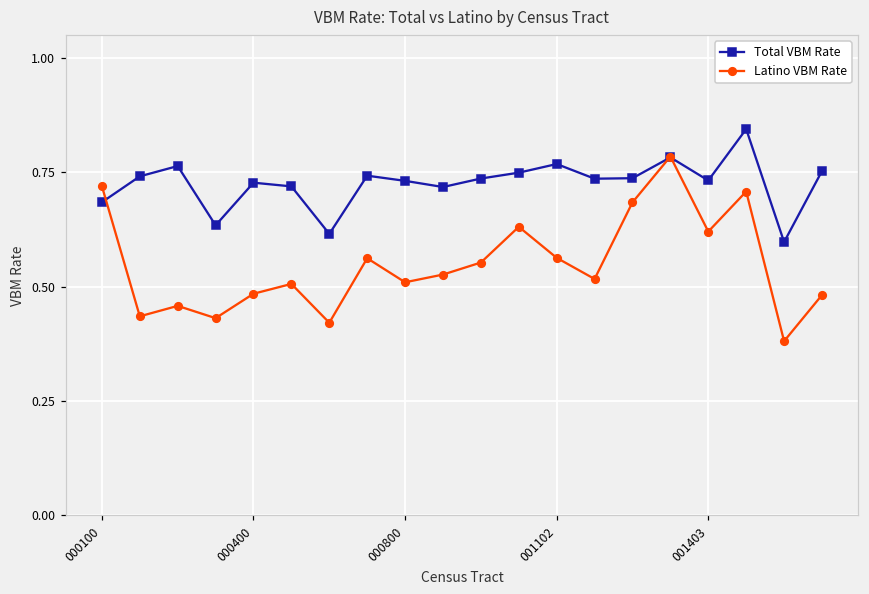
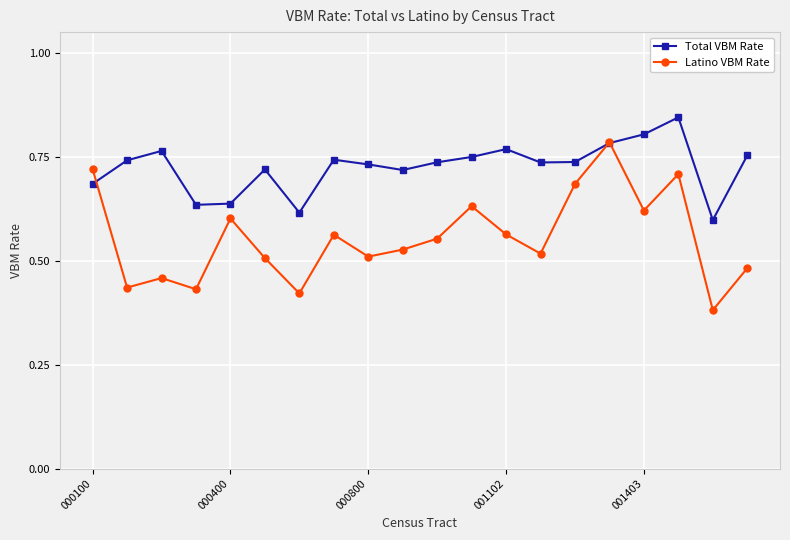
  {
    "Total VBM Rate": {
      "000100": 0.69,
-     "000400": 0.73,
+     "000400": 0.64,
      "000800": 0.73,
      "001102": 0.77,
-     "001403": 0.73
+     "001403": 0.80
    },
    "Latino VBM Rate": {
      "000100": 0.72,
-     "000400": 0.48,
+     "000400": 0.60,
      "000800": 0.51,
      "001102": 0.56,
      "001403": 0.62
    }
  }
